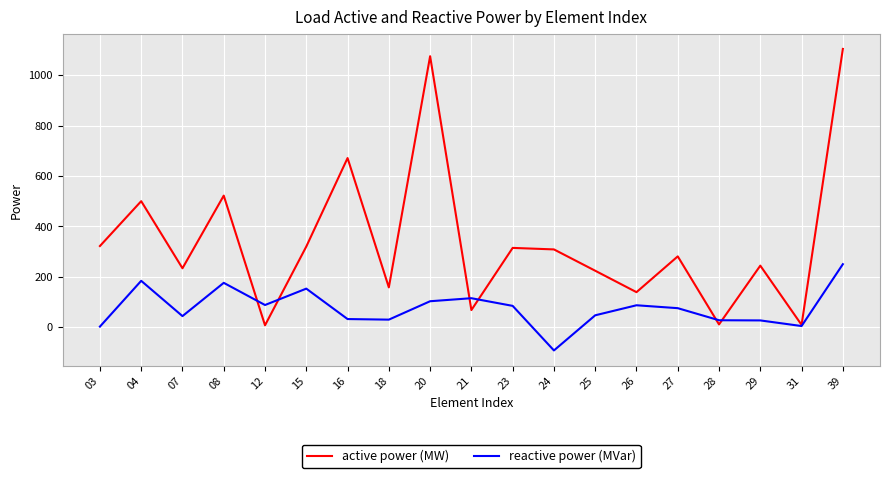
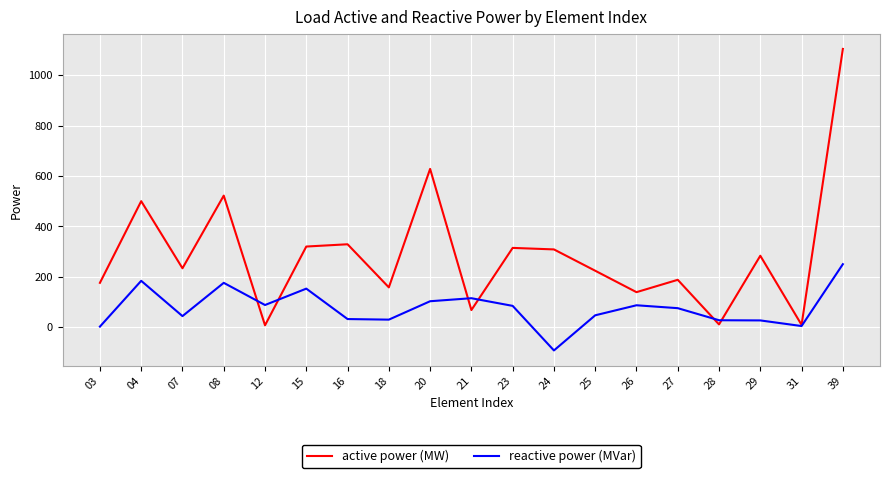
  {
    "active power (MW)": {
-     "03": 320,
+     "03": 180,
      "04": 500,
      "07": 230,
      "08": 520,
      "12": 10,
      "15": 320,
-     "16": 670,
+     "16": 330,
      "18": 160,
-     "20": 1080,
+     "20": 630,
      "21": 70,
      "23": 310,
      "24": 310,
      "25": 220,
      "26": 140,
-     "27": 280,
+     "27": 190,
      "28": 10,
-     "29": 240,
+     "29": 280,
      "39": 1100
    },
    "reactive power (MVar)": {
      "03": 0,
      "04": 180,
      "07": 40,
      "08": 180,
      "12": 90,
      "15": 150,
      "16": 30,
      "18": 30,
      "20": 100,
      "21": 120,
      "23": 80,
      "24": -90,
      "25": 50,
      "26": 90,
      "27": 80,
      "28": 30,
      "29": 30,
      "39": 250
    }
  }
